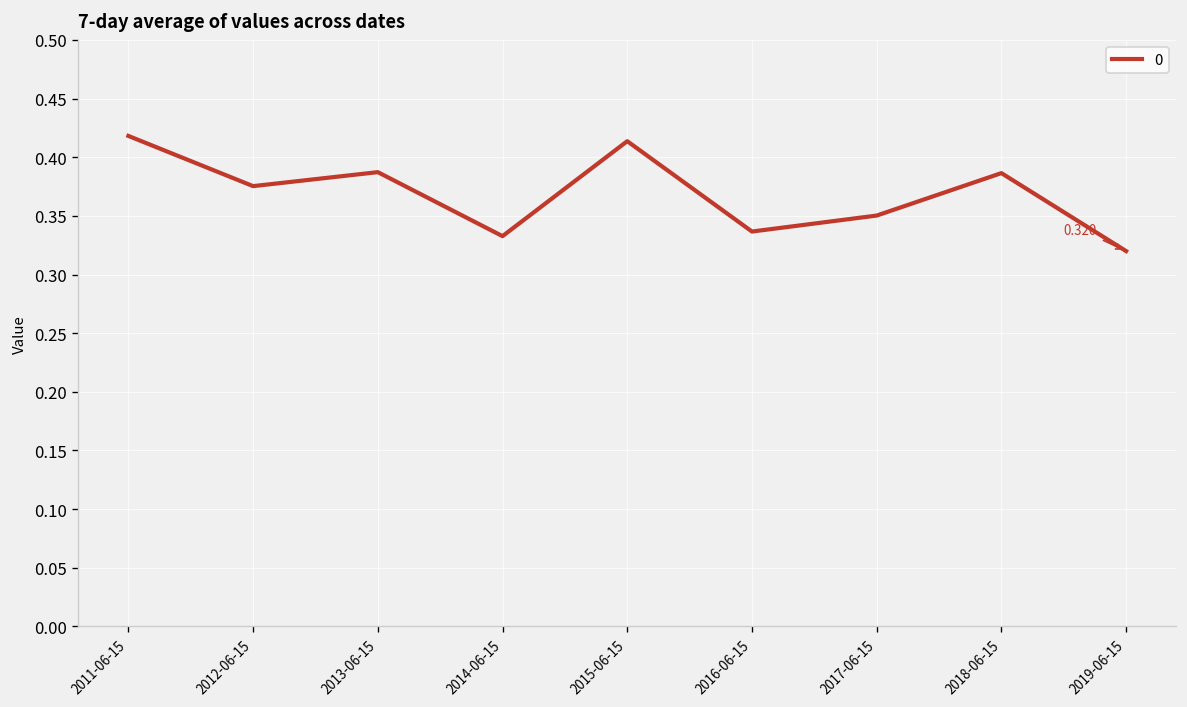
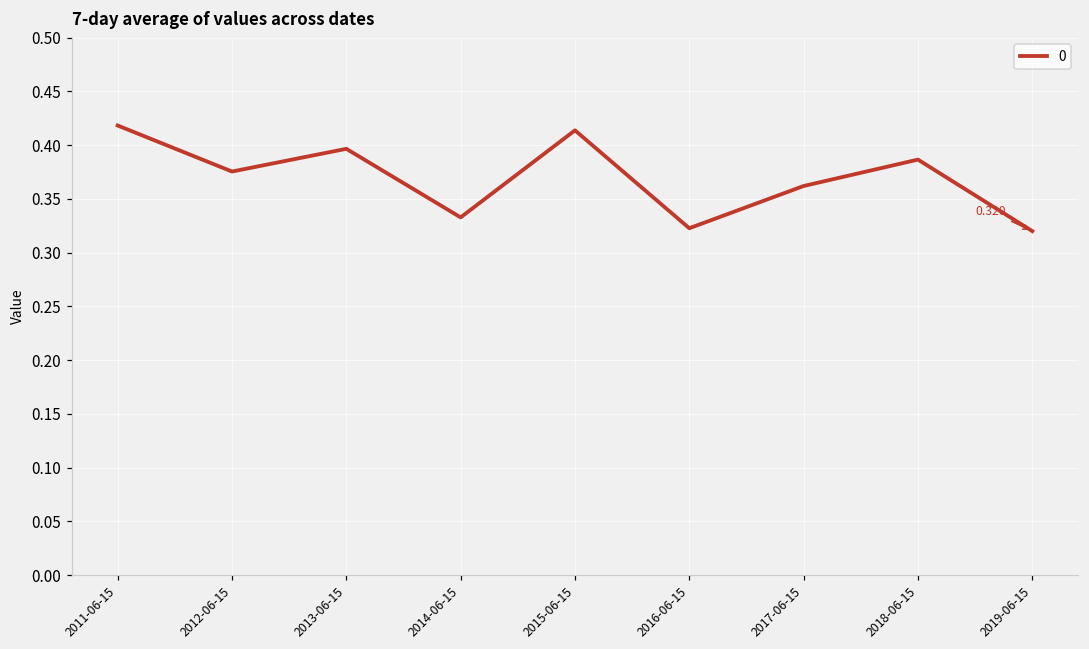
  {
    "2011-06-15": 0.42,
    "2012-06-15": 0.38,
-   "2013-06-15": 0.39,
+   "2013-06-15": 0.40,
    "2014-06-15": 0.33,
    "2015-06-15": 0.41,
-   "2016-06-15": 0.34,
-   "2017-06-15": 0.35,
+   "2016-06-15": 0.32,
+   "2017-06-15": 0.36,
    "2018-06-15": 0.39
  }
